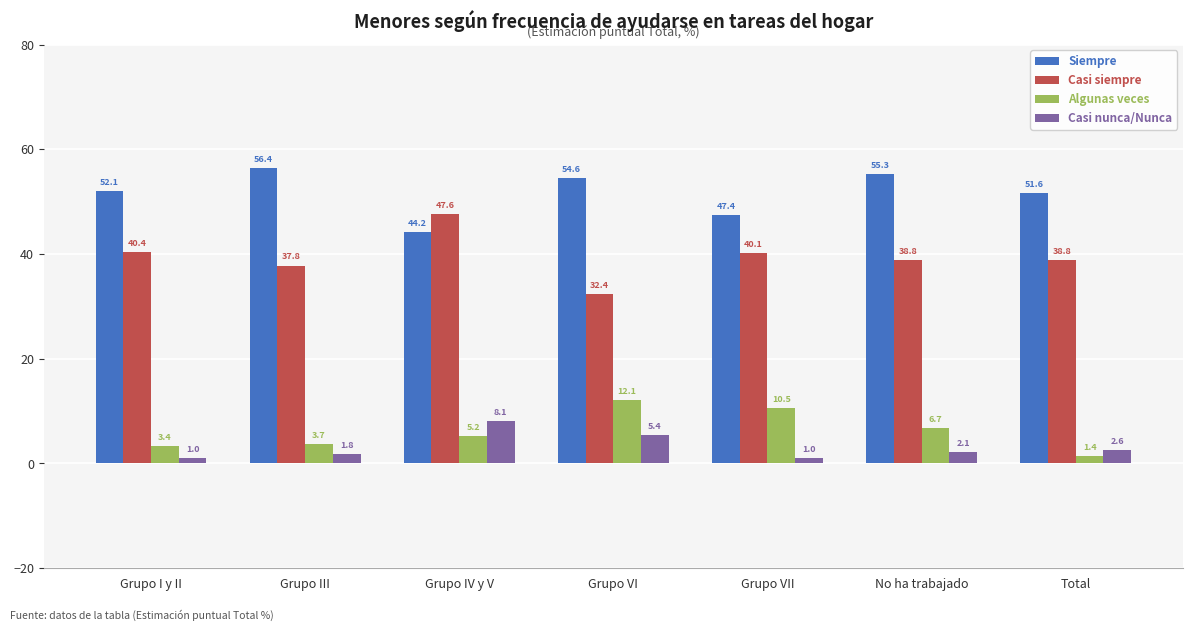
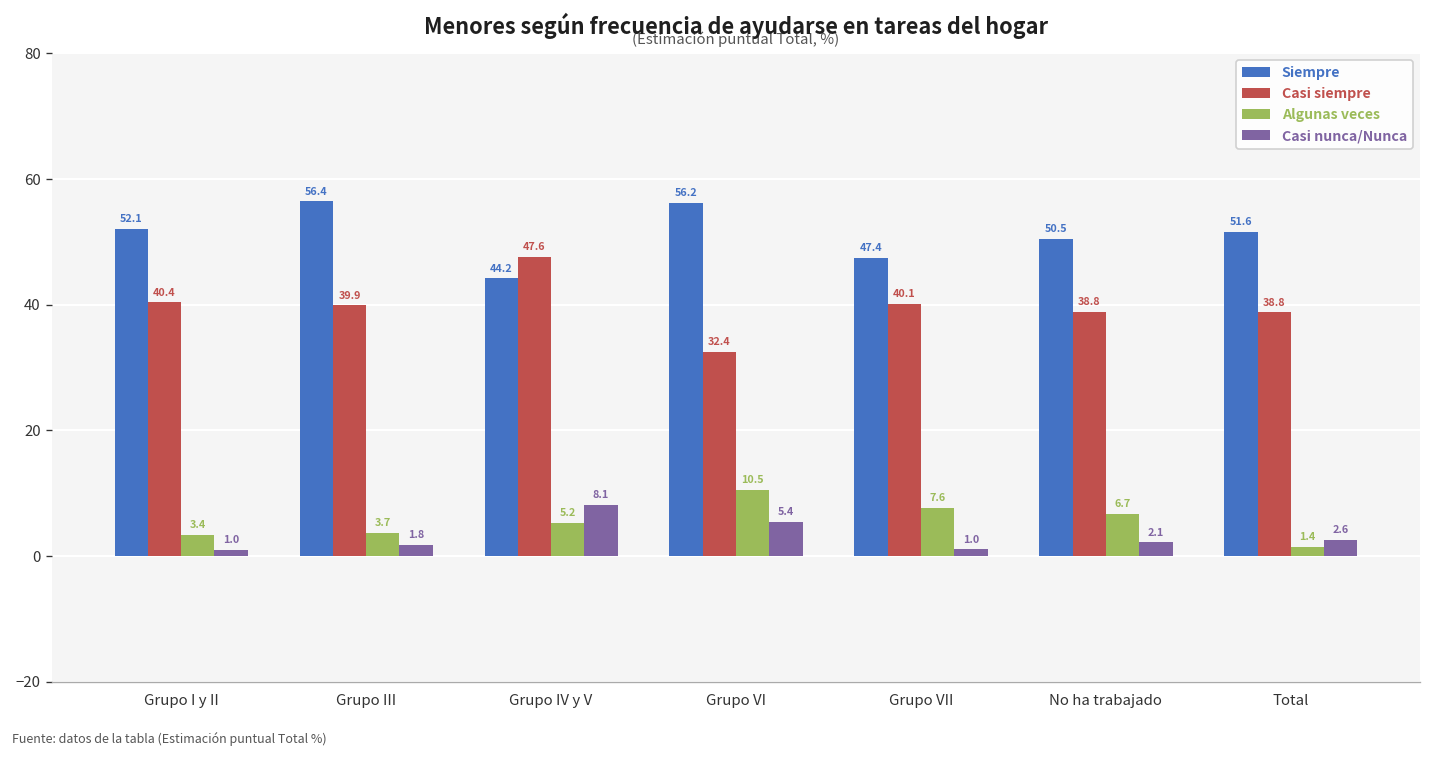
  {
    "Siempre": {
      "Grupo I y II": 52.1,
      "Grupo III": 56.4,
      "Grupo IV y V": 44.2,
-     "Grupo VI": 54.6,
+     "Grupo VI": 56.2,
      "Grupo VII": 47.4,
-     "No ha trabajado": 55.3,
+     "No ha trabajado": 50.5,
      "Total": 51.6
    },
    "Casi siempre": {
      "Grupo I y II": 40.4,
-     "Grupo III": 37.8,
+     "Grupo III": 39.9,
      "Grupo IV y V": 47.6,
      "Grupo VI": 32.4,
      "Grupo VII": 40.1,
      "No ha trabajado": 38.8,
      "Total": 38.8
    },
    "Algunas veces": {
      "Grupo I y II": 3.4,
      "Grupo III": 3.7,
      "Grupo IV y V": 5.2,
-     "Grupo VI": 12.1,
-     "Grupo VII": 10.5,
+     "Grupo VI": 10.5,
+     "Grupo VII": 7.6,
      "No ha trabajado": 6.7,
      "Total": 1.4
    },
    "Casi nunca/Nunca": {
      "Grupo I y II": 1.0,
      "Grupo III": 1.8,
      "Grupo IV y V": 8.1,
      "Grupo VI": 5.4,
      "Grupo VII": 1.0,
      "No ha trabajado": 2.1,
      "Total": 2.6
    }
  }
